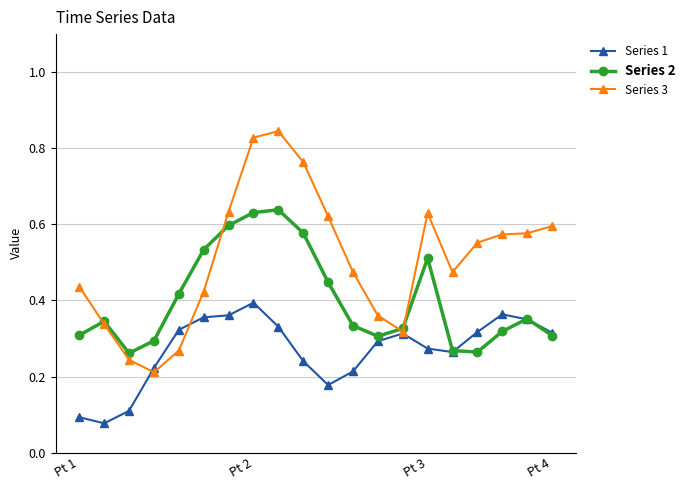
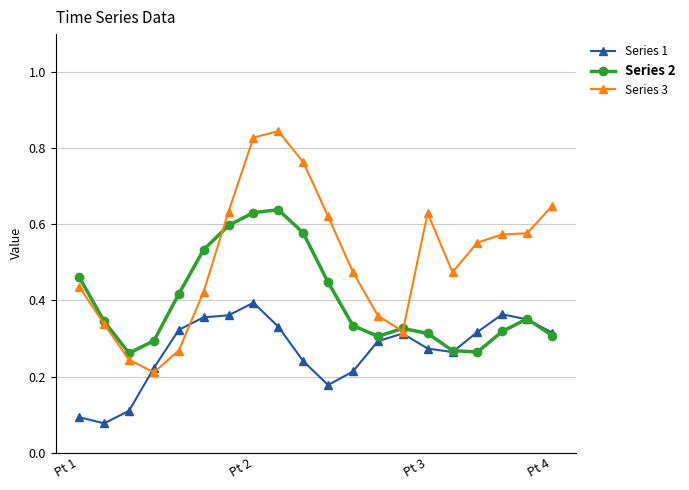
  {
    "Series 1": {
      "Pt 1": 0.09,
      "Pt 2": 0.39,
      "Pt 3": 0.27,
      "Pt 4": 0.32
    },
    "Series 2": {
-     "Pt 1": 0.31,
+     "Pt 1": 0.46,
      "Pt 2": 0.63,
-     "Pt 3": 0.51,
+     "Pt 3": 0.31,
      "Pt 4": 0.31
    },
    "Series 3": {
      "Pt 1": 0.44,
      "Pt 2": 0.83,
      "Pt 3": 0.63,
-     "Pt 4": 0.60
+     "Pt 4": 0.65
    }
  }
